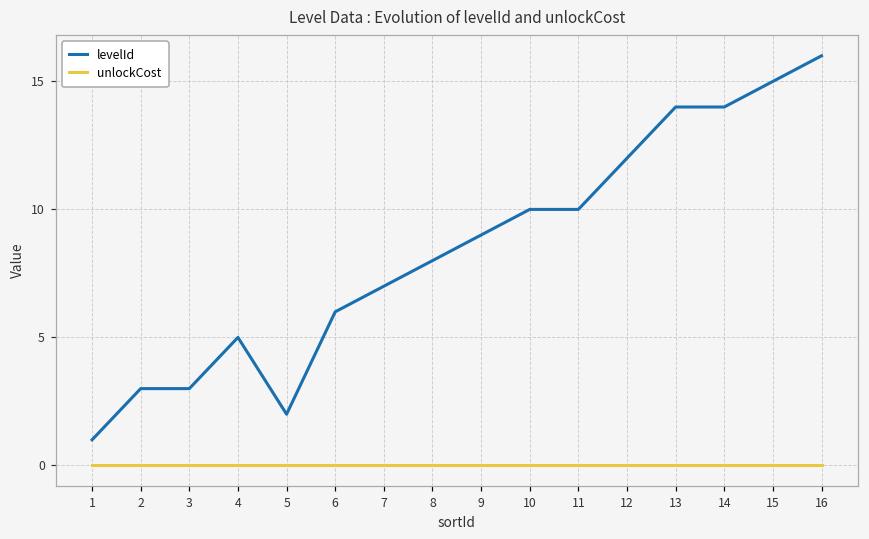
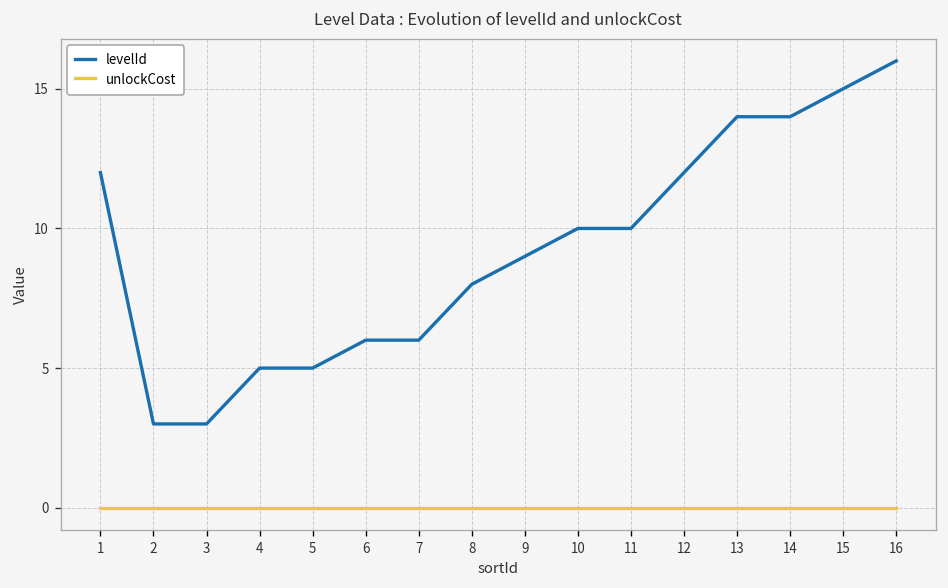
  {
    "levelId": {
-     "1": 1,
+     "1": 12,
      "2": 3,
      "3": 3,
      "4": 5,
-     "5": 2,
+     "5": 5,
      "6": 6,
-     "7": 7,
+     "7": 6,
      "8": 8,
      "9": 9,
      "10": 10,
      "11": 10,
      "12": 12,
      "13": 14,
      "14": 14,
      "15": 15,
      "16": 16
    },
    "unlockCost": {
      "1": 0,
      "2": 0,
      "3": 0,
      "4": 0,
      "5": 0,
      "6": 0,
      "7": 0,
      "8": 0,
      "9": 0,
      "10": 0,
      "11": 0,
      "12": 0,
      "13": 0,
      "14": 0,
      "15": 0,
      "16": 0
    }
  }
